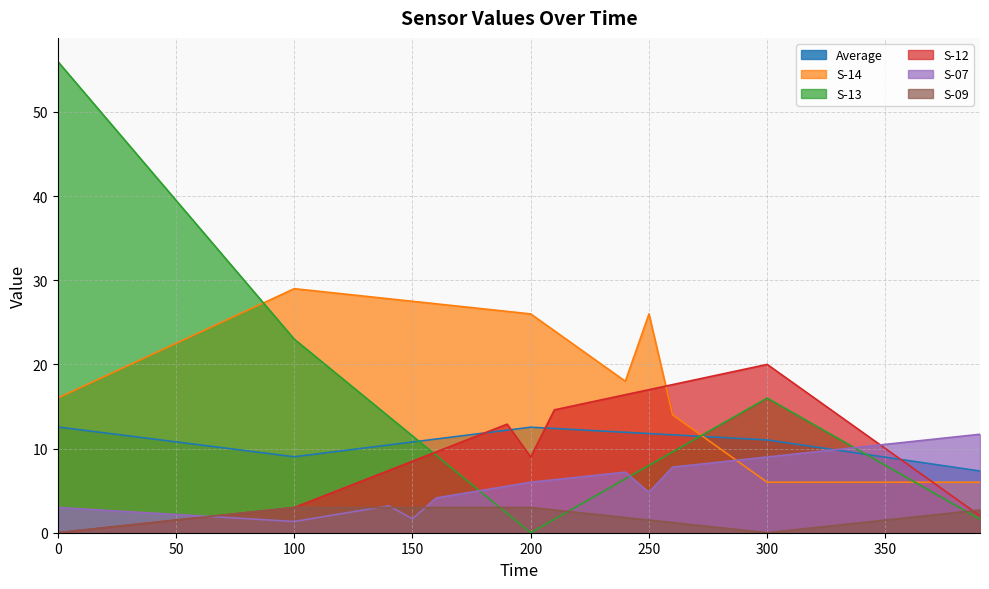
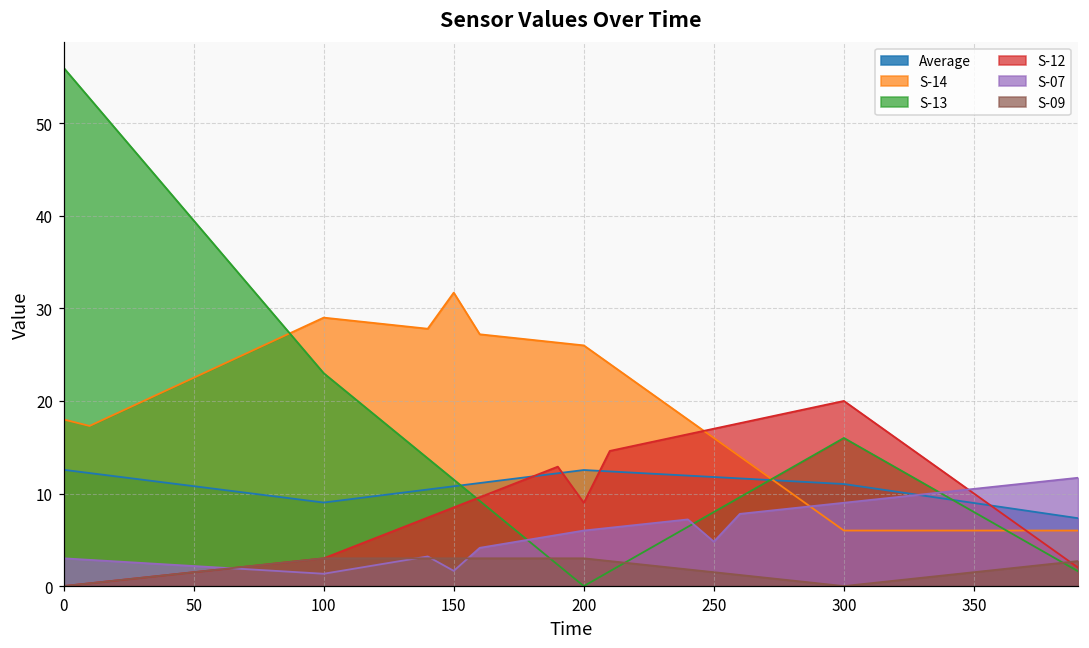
  {
    "Average": {
      "0": 13,
      "50": 11,
      "100": 9,
      "150": 11,
      "200": 13,
      "250": 12,
      "300": 11,
      "350": 9
    },
    "S-14": {
-     "0": 16,
+     "0": 18,
      "50": 23,
      "100": 29,
-     "150": 28,
+     "150": 32,
      "200": 26,
-     "250": 26,
+     "250": 16,
      "300": 6,
      "350": 6
    },
    "S-13": {
      "0": 56,
      "50": 40,
      "100": 23,
      "150": 12,
      "200": 0,
      "250": 8,
      "300": 16,
      "350": 8
    },
    "S-12": {
      "150": 9,
      "200": 9,
      "250": 17,
      "300": 20,
      "350": 10
    },
    "S-07": {
      "0": 3,
      "50": 2,
      "100": 1,
      "150": 2,
      "200": 6,
      "250": 5,
      "300": 9,
      "350": 11
    },
    "S-09": {
      "150": 3,
      "200": 3,
      "250": 2,
      "300": 0,
      "350": 2
    }
  }
